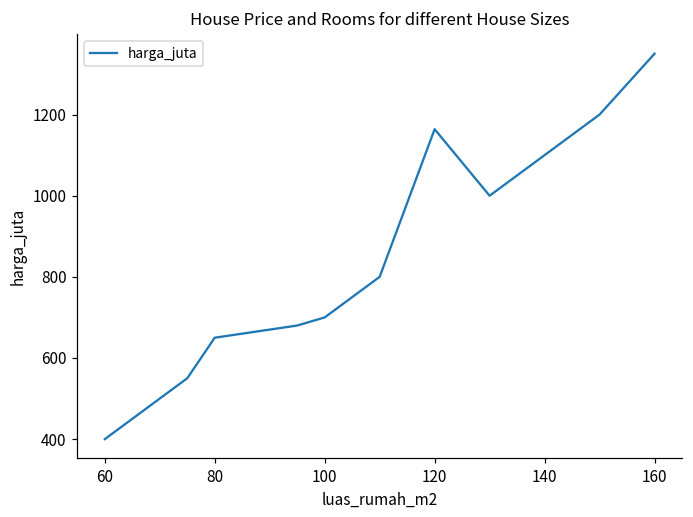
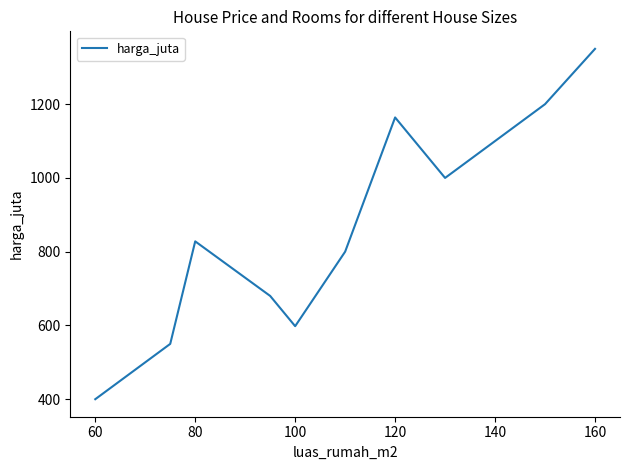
  {
    "60": 400,
-   "80": 650,
-   "100": 700,
+   "80": 830,
+   "100": 600,
    "120": 1160,
    "160": 1350
  }
